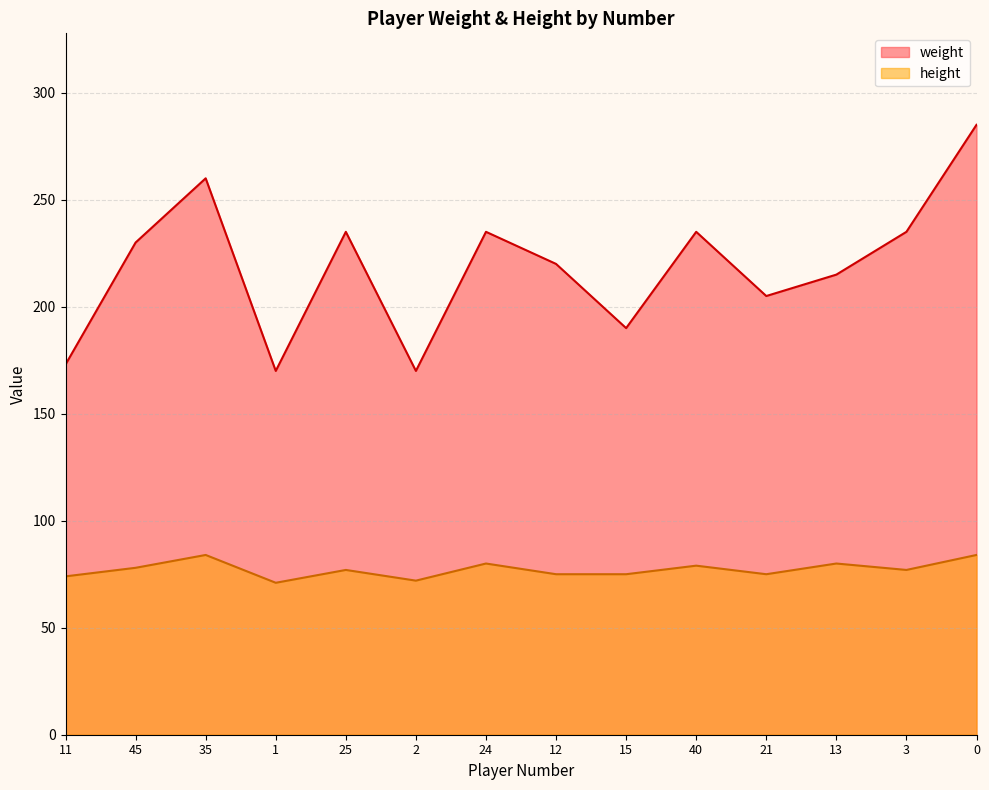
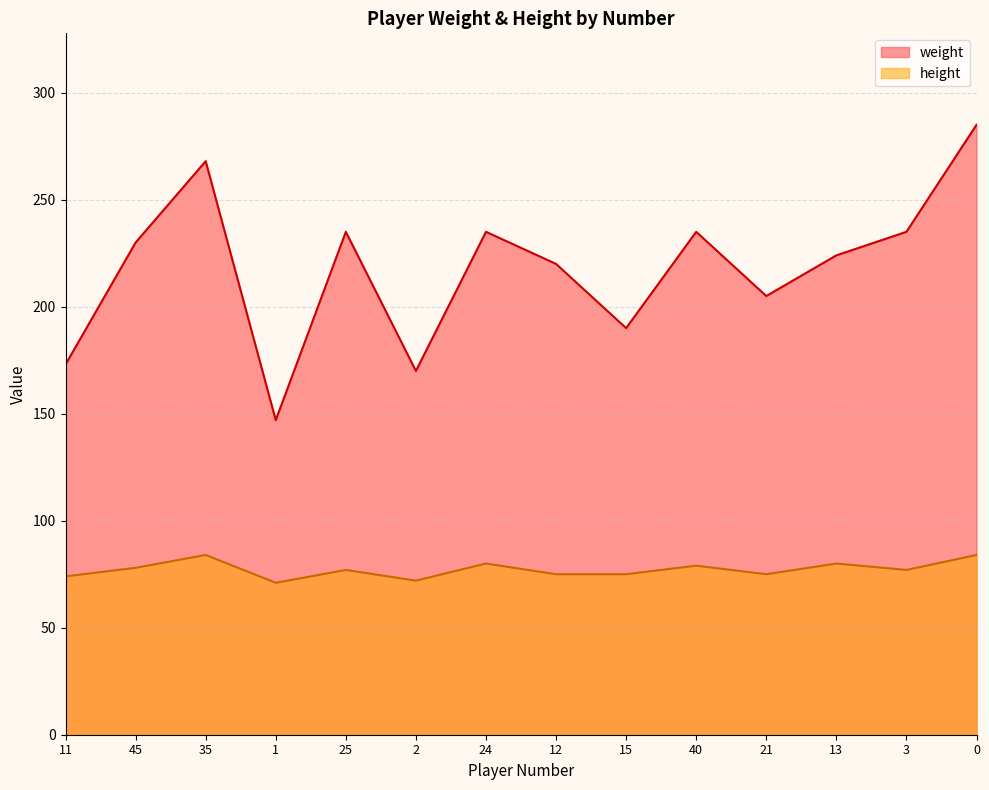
  {
    "weight": {
      "11": 173,
      "45": 230,
-     "35": 260,
-     "1": 170,
+     "35": 268,
+     "1": 147,
      "25": 235,
      "2": 170,
      "24": 235,
      "12": 220,
      "15": 190,
      "40": 235,
      "21": 205,
-     "13": 215,
+     "13": 224,
      "3": 235,
      "0": 285
    },
    "height": {
      "11": 74,
      "45": 78,
      "35": 84,
      "1": 71,
      "25": 77,
      "2": 72,
      "24": 80,
      "12": 75,
      "15": 75,
      "40": 79,
      "21": 75,
      "13": 80,
      "3": 77,
      "0": 84
    }
  }
